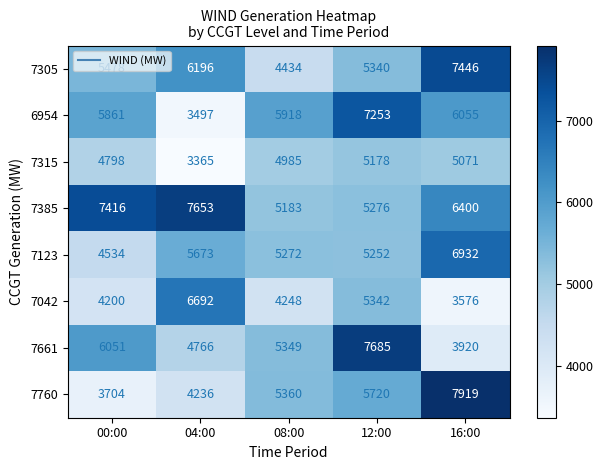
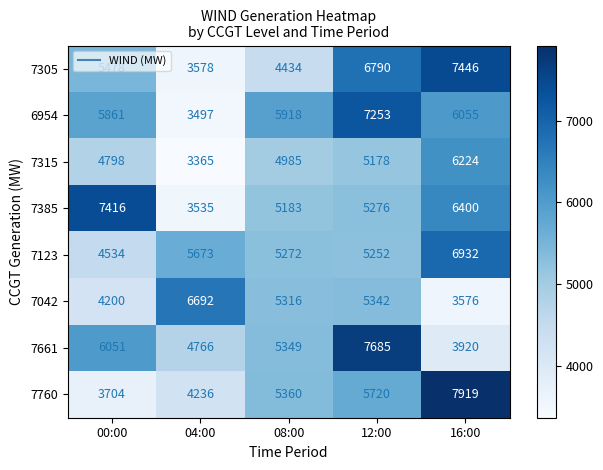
  {
    "7305": {
-     "04:00": 6196,
+     "04:00": 3578,
      "08:00": 4434,
-     "12:00": 5340,
+     "12:00": 6790,
      "16:00": 7446
    },
    "6954": {
      "00:00": 5861,
      "04:00": 3497,
      "08:00": 5918,
      "12:00": 7253
    },
    "7315": {
      "00:00": 4798,
      "04:00": 3365,
      "08:00": 4985,
      "12:00": 5178,
-     "16:00": 5071
+     "16:00": 6224
    },
    "7385": {
      "00:00": 7416,
-     "04:00": 7653,
+     "04:00": 3535,
      "08:00": 5183,
      "12:00": 5276,
      "16:00": 6400
    },
    "7123": {
      "00:00": 4534,
      "04:00": 5673,
      "08:00": 5272,
      "12:00": 5252,
      "16:00": 6932
    },
    "7042": {
      "00:00": 4200,
      "04:00": 6692,
-     "08:00": 4248,
+     "08:00": 5316,
      "12:00": 5342,
      "16:00": 3576
    },
    "7661": {
      "04:00": 4766,
      "08:00": 5349,
      "12:00": 7685,
      "16:00": 3920
    },
    "7760": {
      "00:00": 3704,
      "04:00": 4236,
      "08:00": 5360,
      "12:00": 5720,
      "16:00": 7919
    }
  }
